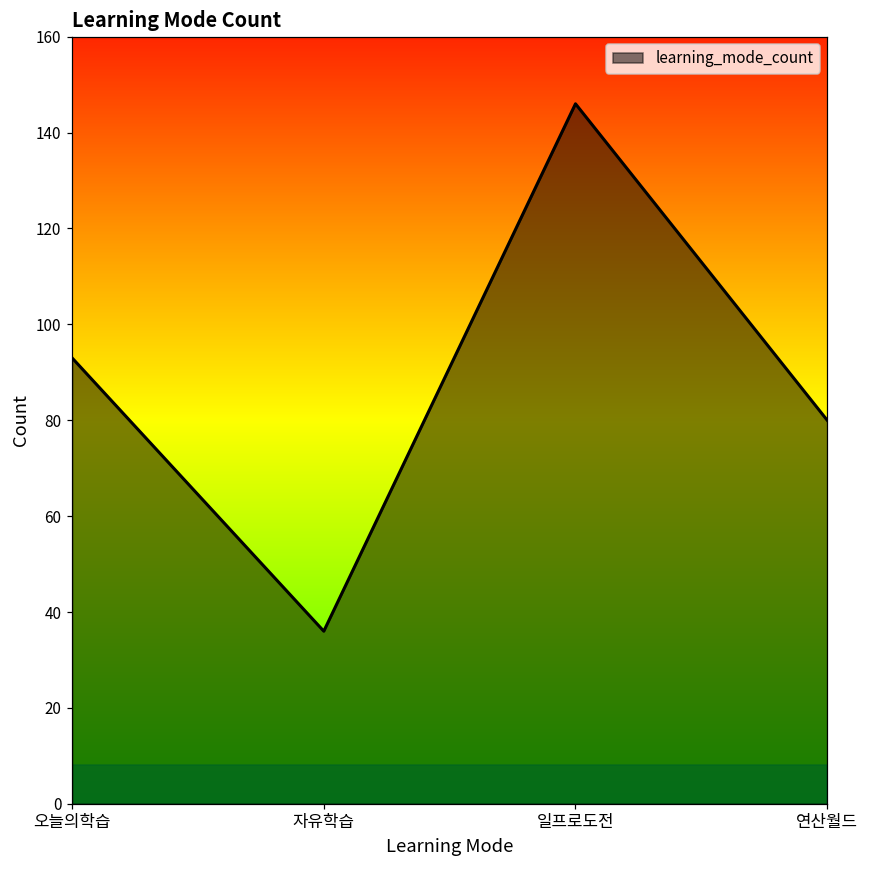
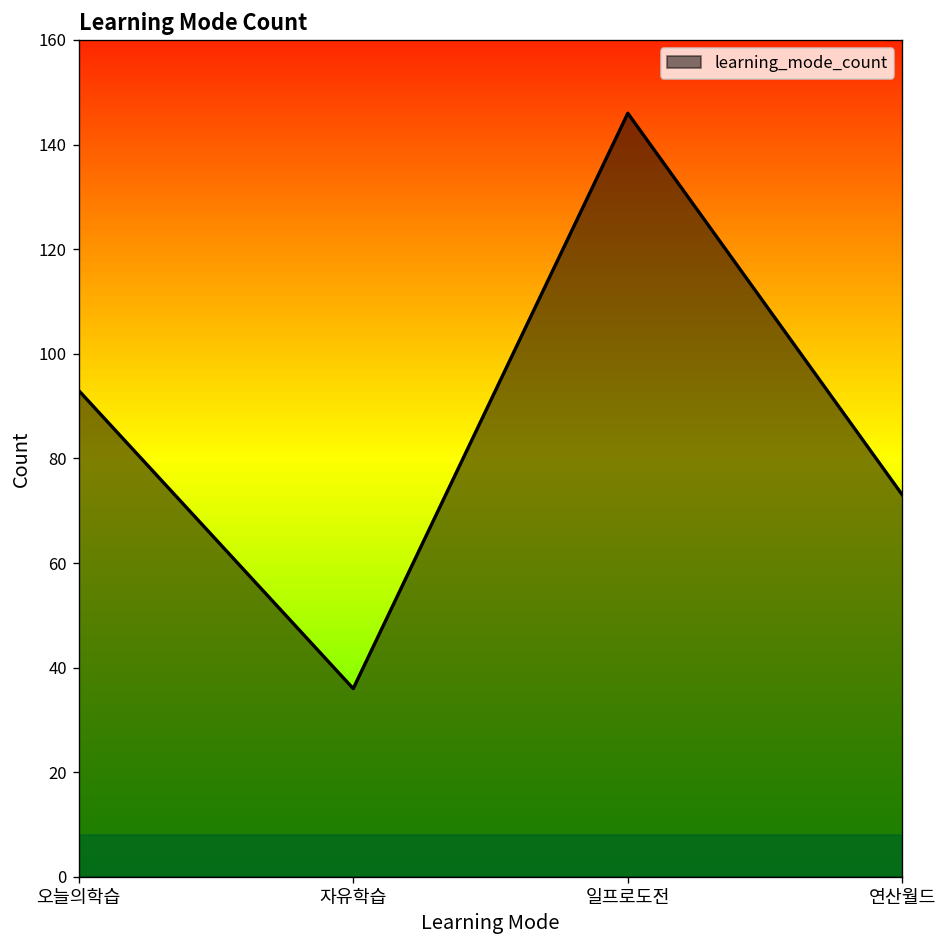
  {
    "오늘의학습": 93,
    "자유학습": 36,
    "일프로도전": 146,
-   "연산월드": 80
+   "연산월드": 73
  }
